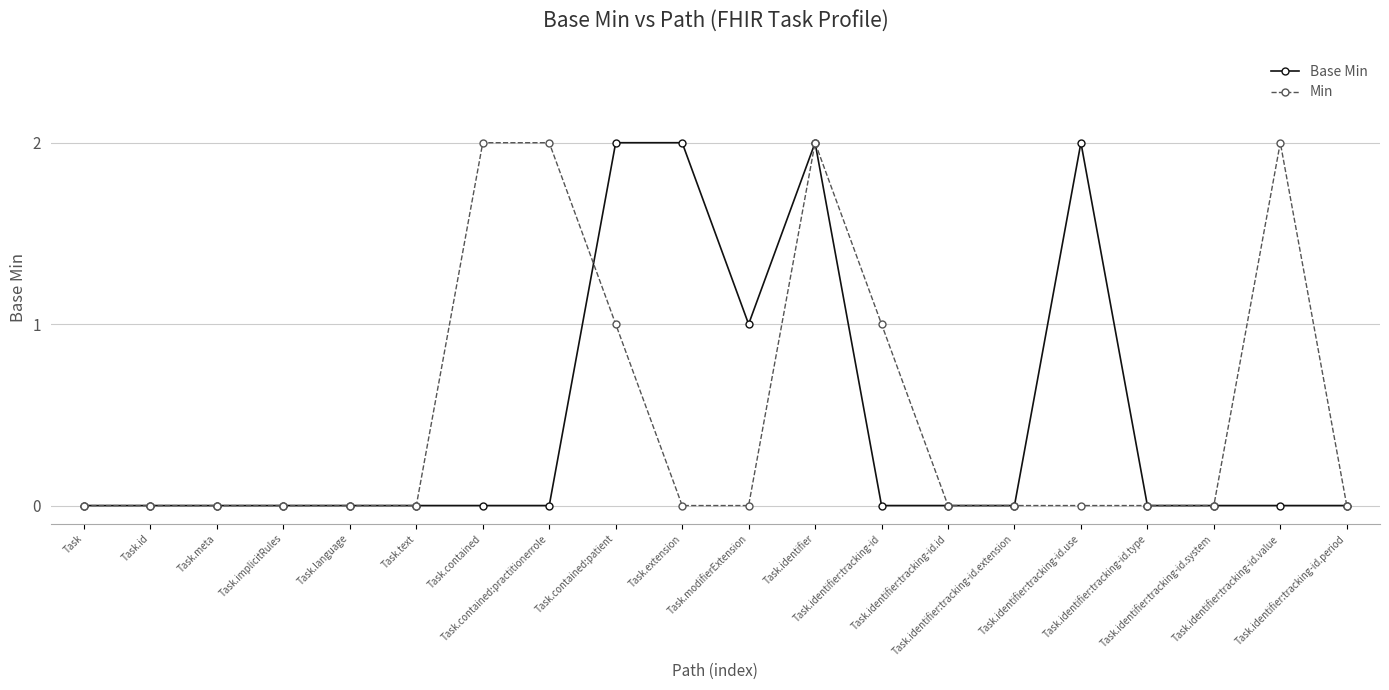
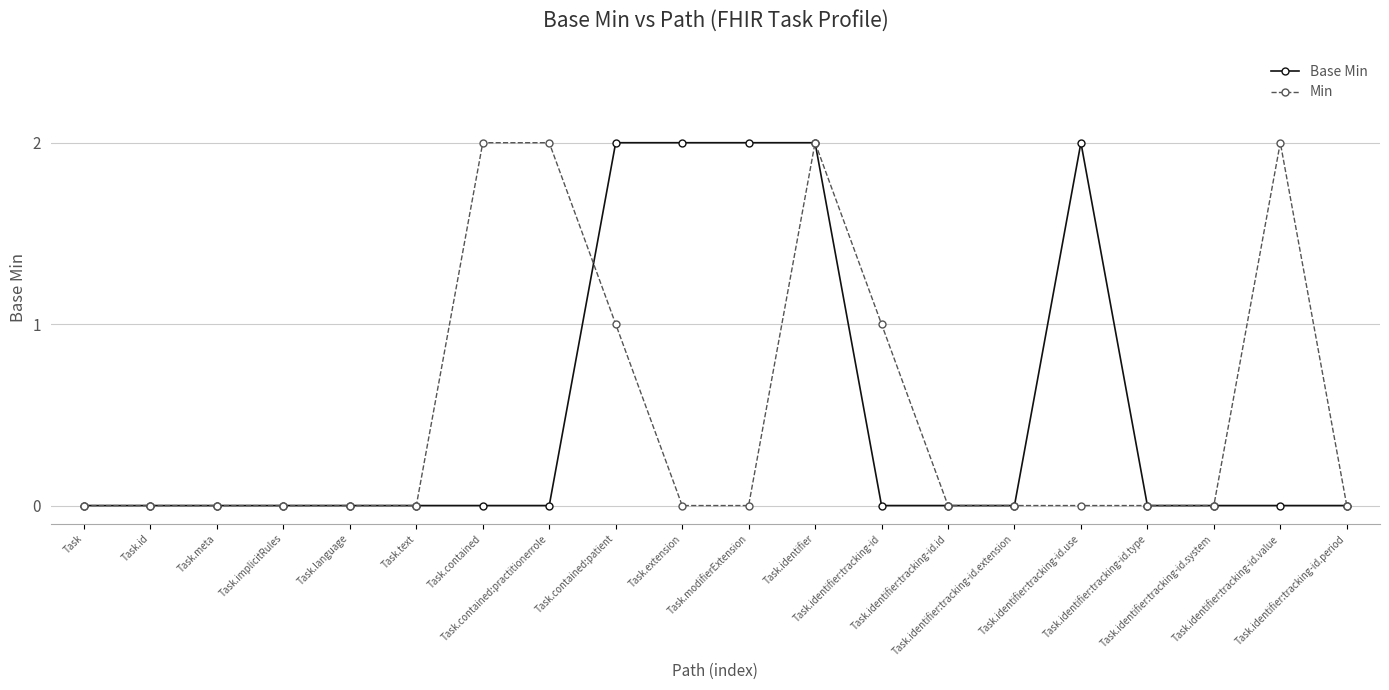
  {
    "Base Min": {
      "Task.contained": 0,
      "Task.contained:practitionerrole": 0,
      "Task.contained:patient": 2,
      "Task.extension": 2,
-     "Task.modifierExtension": 1,
+     "Task.modifierExtension": 2,
      "Task.identifier:tracking-id": 0,
      "Task.identifier:tracking-id.use": 2,
      "Task.identifier:tracking-id.value": 0
    },
    "Min": {
      "Task.contained": 2,
      "Task.contained:practitionerrole": 2,
      "Task.contained:patient": 1,
      "Task.extension": 0,
      "Task.modifierExtension": 0,
      "Task.identifier:tracking-id": 1,
      "Task.identifier:tracking-id.use": 0,
      "Task.identifier:tracking-id.value": 2
    }
  }
